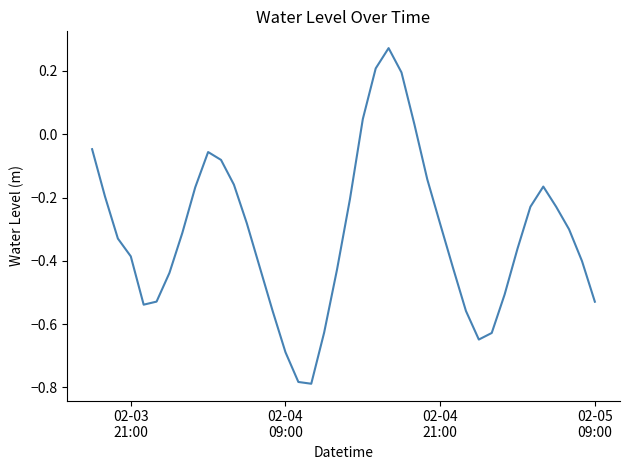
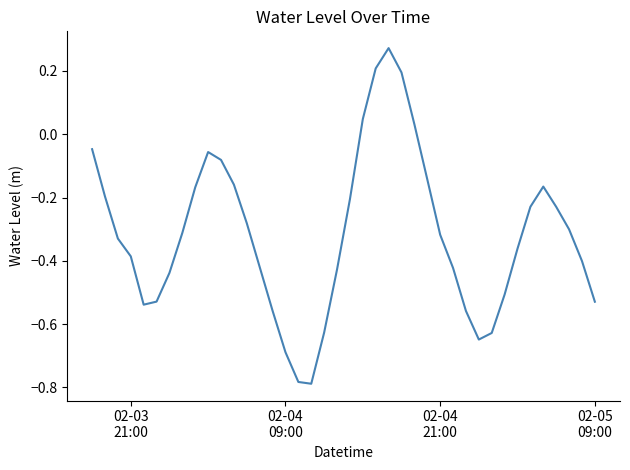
  {
    "02-03 21:00": -0.39,
    "02-04 09:00": -0.69,
-   "02-04 21:00": -0.28,
+   "02-04 21:00": -0.32,
    "02-05 09:00": -0.53
  }
